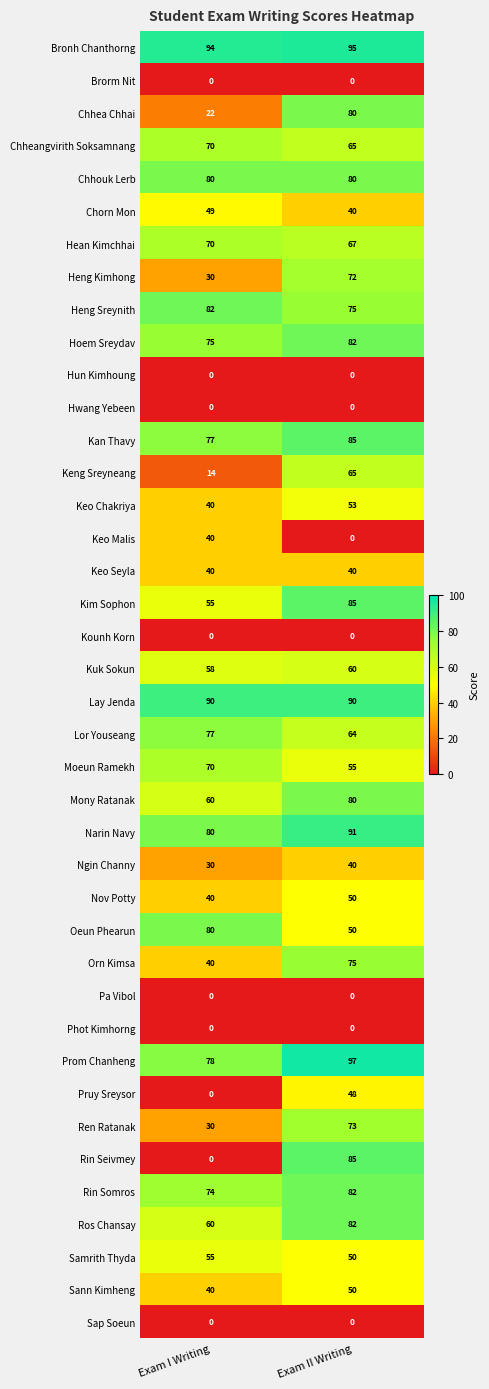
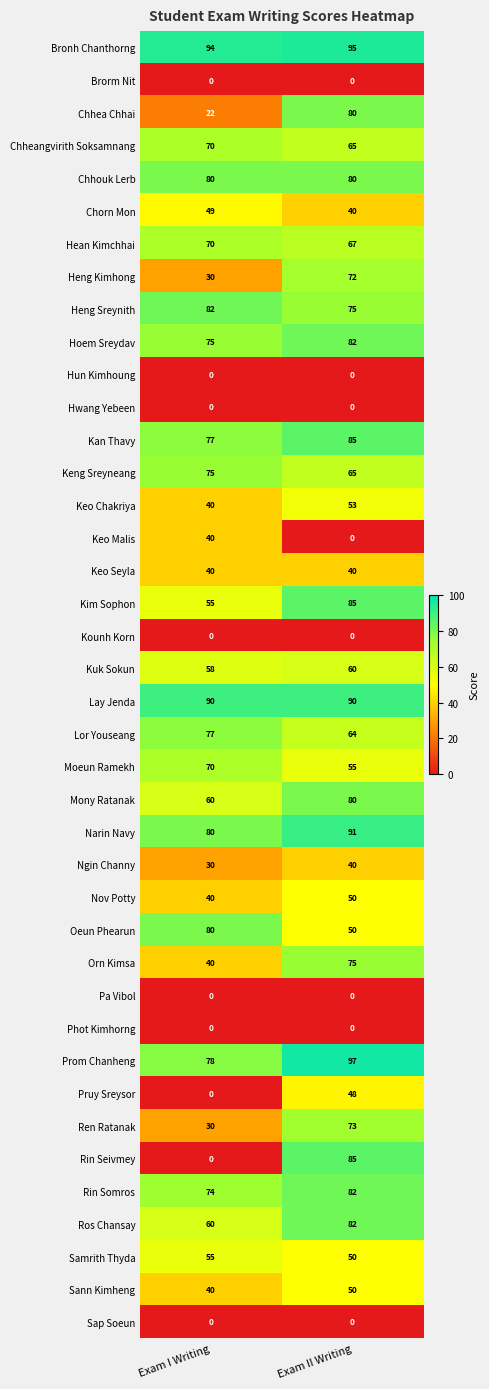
  {
    "Bronh Chanthorng": {
      "Exam I Writing": 94,
      "Exam II Writing": 95
    },
    "Brorm Nit": {
      "Exam I Writing": 0,
      "Exam II Writing": 0
    },
    "Chhea Chhai": {
      "Exam I Writing": 22,
      "Exam II Writing": 80
    },
    "Chheangvirith Soksamnang": {
      "Exam I Writing": 70,
      "Exam II Writing": 65
    },
    "Chhouk Lerb": {
      "Exam I Writing": 80,
      "Exam II Writing": 80
    },
    "Chorn Mon": {
      "Exam I Writing": 49,
      "Exam II Writing": 40
    },
    "Hean Kimchhai": {
      "Exam I Writing": 70,
      "Exam II Writing": 67
    },
    "Heng Kimhong": {
      "Exam I Writing": 30,
      "Exam II Writing": 72
    },
    "Heng Sreynith": {
      "Exam I Writing": 82,
      "Exam II Writing": 75
    },
    "Hoem Sreydav": {
      "Exam I Writing": 75,
      "Exam II Writing": 82
    },
    "Hun Kimhoung": {
      "Exam I Writing": 0,
      "Exam II Writing": 0
    },
    "Hwang Yebeen": {
      "Exam I Writing": 0,
      "Exam II Writing": 0
    },
    "Kan Thavy": {
      "Exam I Writing": 77,
      "Exam II Writing": 85
    },
    "Keng Sreyneang": {
-     "Exam I Writing": 14,
+     "Exam I Writing": 75,
      "Exam II Writing": 65
    },
    "Keo Chakriya": {
      "Exam I Writing": 40,
      "Exam II Writing": 53
    },
    "Keo Malis": {
      "Exam I Writing": 40,
      "Exam II Writing": 0
    },
    "Keo Seyla": {
      "Exam I Writing": 40,
      "Exam II Writing": 40
    },
    "Kim Sophon": {
      "Exam I Writing": 55,
      "Exam II Writing": 85
    },
    "Kounh Korn": {
      "Exam I Writing": 0,
      "Exam II Writing": 0
    },
    "Kuk Sokun": {
      "Exam I Writing": 58,
      "Exam II Writing": 60
    },
    "Lay Jenda": {
      "Exam I Writing": 90,
      "Exam II Writing": 90
    },
    "Lor Youseang": {
      "Exam I Writing": 77,
      "Exam II Writing": 64
    },
    "Moeun Ramekh": {
      "Exam I Writing": 70,
      "Exam II Writing": 55
    },
    "Mony Ratanak": {
      "Exam I Writing": 60,
      "Exam II Writing": 80
    },
    "Narin Navy": {
      "Exam I Writing": 80,
      "Exam II Writing": 91
    },
    "Ngin Channy": {
      "Exam I Writing": 30,
      "Exam II Writing": 40
    },
    "Nov Potty": {
      "Exam I Writing": 40,
      "Exam II Writing": 50
    },
    "Oeun Phearun": {
      "Exam I Writing": 80,
      "Exam II Writing": 50
    },
    "Orn Kimsa": {
      "Exam I Writing": 40,
      "Exam II Writing": 75
    },
    "Pa Vibol": {
      "Exam I Writing": 0,
      "Exam II Writing": 0
    },
    "Phot Kimhorng": {
      "Exam I Writing": 0,
      "Exam II Writing": 0
    },
    "Prom Chanheng": {
      "Exam I Writing": 78,
      "Exam II Writing": 97
    },
    "Pruy Sreysor": {
      "Exam I Writing": 0,
      "Exam II Writing": 48
    },
    "Ren Ratanak": {
      "Exam I Writing": 30,
      "Exam II Writing": 73
    },
    "Rin Seivmey": {
      "Exam I Writing": 0,
      "Exam II Writing": 85
    },
    "Rin Somros": {
      "Exam I Writing": 74,
      "Exam II Writing": 82
    },
    "Ros Chansay": {
      "Exam I Writing": 60,
      "Exam II Writing": 82
    },
    "Samrith Thyda": {
      "Exam I Writing": 55,
      "Exam II Writing": 50
    },
    "Sann Kimheng": {
      "Exam I Writing": 40,
      "Exam II Writing": 50
    },
    "Sap Soeun": {
      "Exam I Writing": 0,
      "Exam II Writing": 0
    }
  }
